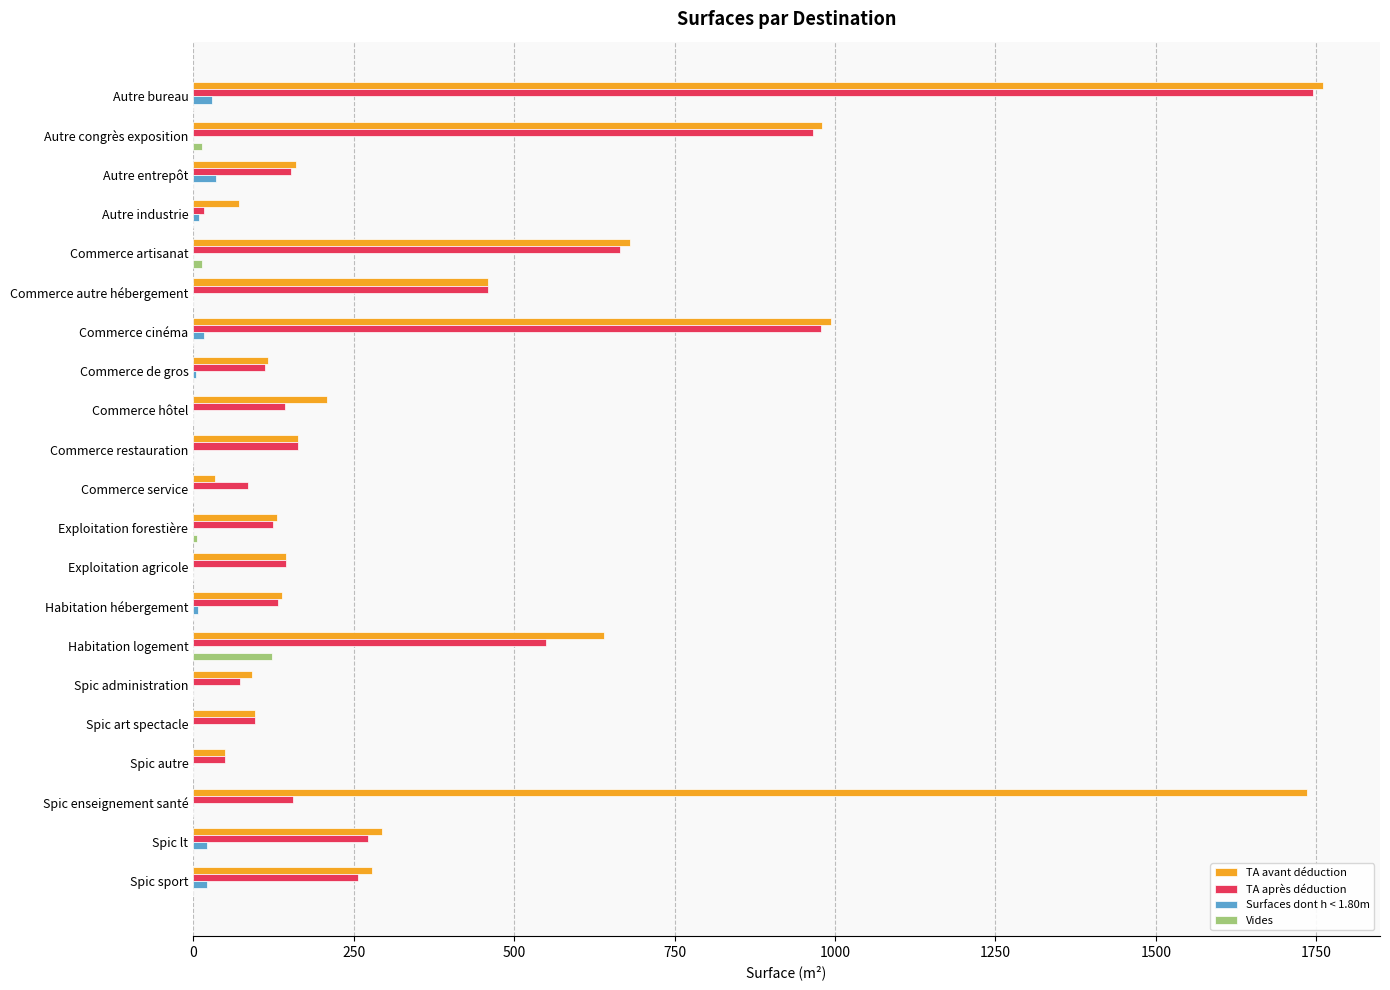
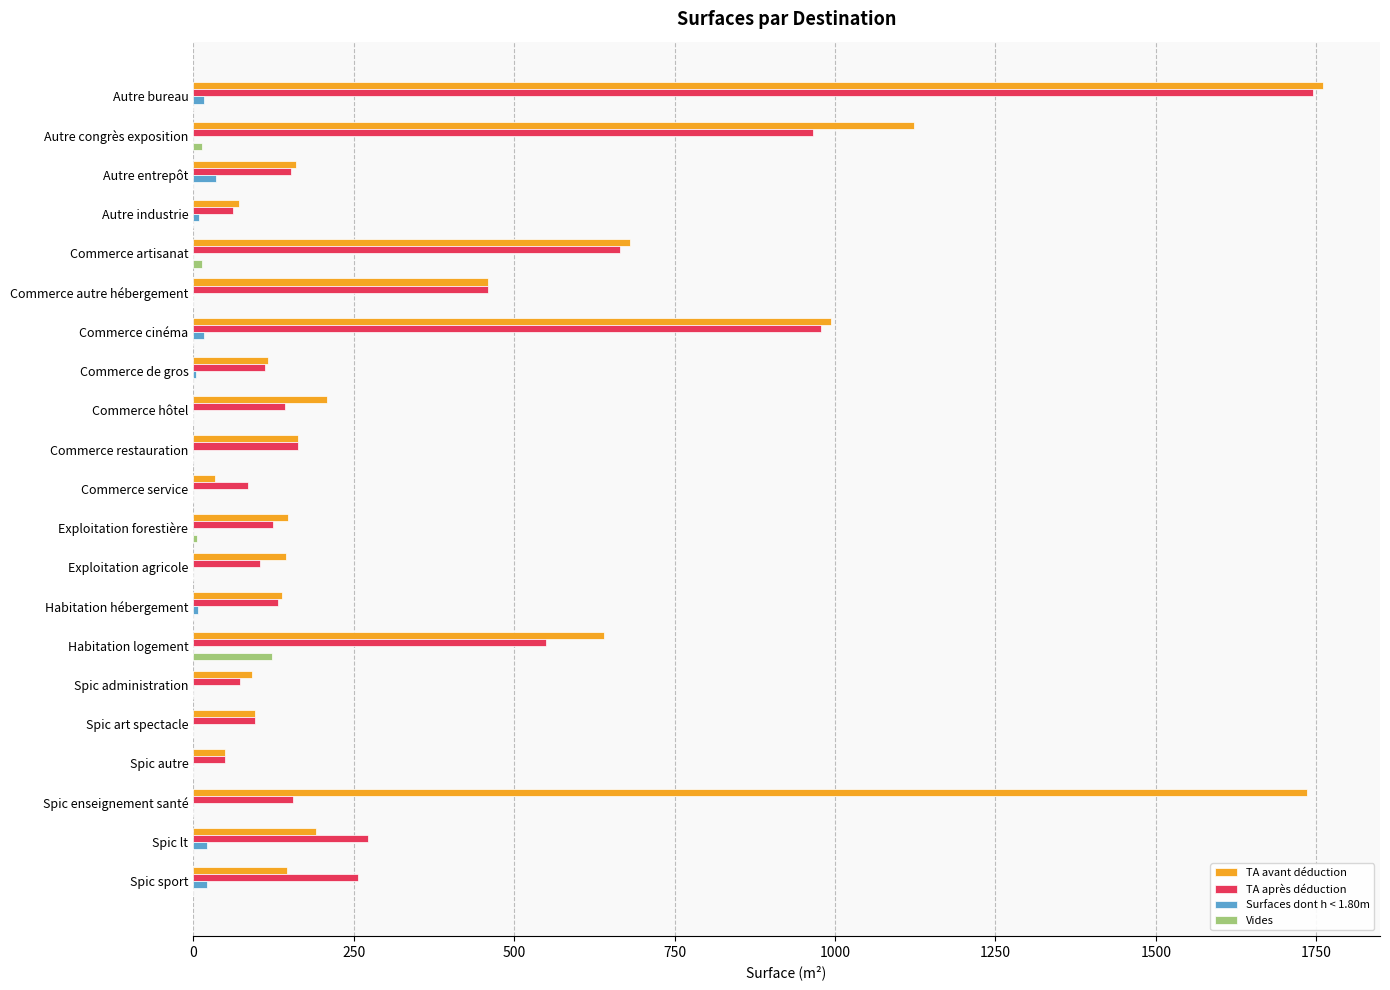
  {
    "TA avant déduction": {
      "Autre bureau": 1760,
-     "Autre congrès exposition": 980,
+     "Autre congrès exposition": 1120,
      "Autre entrepôt": 160,
      "Autre industrie": 70,
      "Commerce artisanat": 680,
      "Commerce autre hébergement": 460,
      "Commerce cinéma": 990,
      "Commerce de gros": 120,
      "Commerce hôtel": 210,
      "Commerce restauration": 160,
      "Commerce service": 30,
-     "Exploitation forestière": 130,
+     "Exploitation forestière": 150,
      "Exploitation agricole": 140,
      "Habitation hébergement": 140,
      "Habitation logement": 640,
      "Spic administration": 90,
      "Spic art spectacle": 100,
      "Spic autre": 50,
      "Spic enseignement santé": 1740,
-     "Spic lt": 290,
-     "Spic sport": 280
+     "Spic lt": 190,
+     "Spic sport": 150
    },
    "TA après déduction": {
      "Autre bureau": 1750,
      "Autre congrès exposition": 970,
      "Autre entrepôt": 150,
-     "Autre industrie": 20,
+     "Autre industrie": 60,
      "Commerce artisanat": 670,
      "Commerce autre hébergement": 460,
      "Commerce cinéma": 980,
      "Commerce de gros": 110,
      "Commerce hôtel": 140,
      "Commerce restauration": 160,
      "Commerce service": 90,
      "Exploitation forestière": 120,
-     "Exploitation agricole": 140,
+     "Exploitation agricole": 100,
      "Habitation hébergement": 130,
      "Habitation logement": 550,
      "Spic administration": 70,
      "Spic art spectacle": 100,
      "Spic autre": 50,
      "Spic enseignement santé": 160,
      "Spic lt": 270,
      "Spic sport": 260
    },
    "Surfaces dont h < 1.80m": {
-     "Autre bureau": 30,
+     "Autre bureau": 20,
      "Autre congrès exposition": 0,
      "Autre entrepôt": 40,
      "Autre industrie": 10,
      "Commerce artisanat": 0,
      "Commerce autre hébergement": 0,
      "Commerce cinéma": 20,
      "Commerce de gros": 0,
      "Commerce hôtel": 0,
      "Commerce restauration": 0,
      "Commerce service": 0,
      "Exploitation forestière": 0,
      "Exploitation agricole": 0,
      "Habitation hébergement": 10,
      "Habitation logement": 0,
      "Spic administration": 0,
      "Spic art spectacle": 0,
      "Spic autre": 0,
      "Spic enseignement santé": 0,
      "Spic lt": 20,
      "Spic sport": 20
    },
    "Vides": {
      "Autre bureau": 0,
      "Autre congrès exposition": 10,
      "Autre entrepôt": 0,
      "Autre industrie": 0,
      "Commerce artisanat": 10,
      "Commerce autre hébergement": 0,
      "Commerce cinéma": 0,
      "Commerce de gros": 0,
      "Commerce hôtel": 0,
      "Commerce restauration": 0,
      "Commerce service": 0,
      "Exploitation forestière": 10,
      "Exploitation agricole": 0,
      "Habitation hébergement": 0,
      "Habitation logement": 120,
      "Spic administration": 0,
      "Spic art spectacle": 0,
      "Spic autre": 0,
      "Spic enseignement santé": 0,
      "Spic lt": 0,
      "Spic sport": 0
    }
  }
